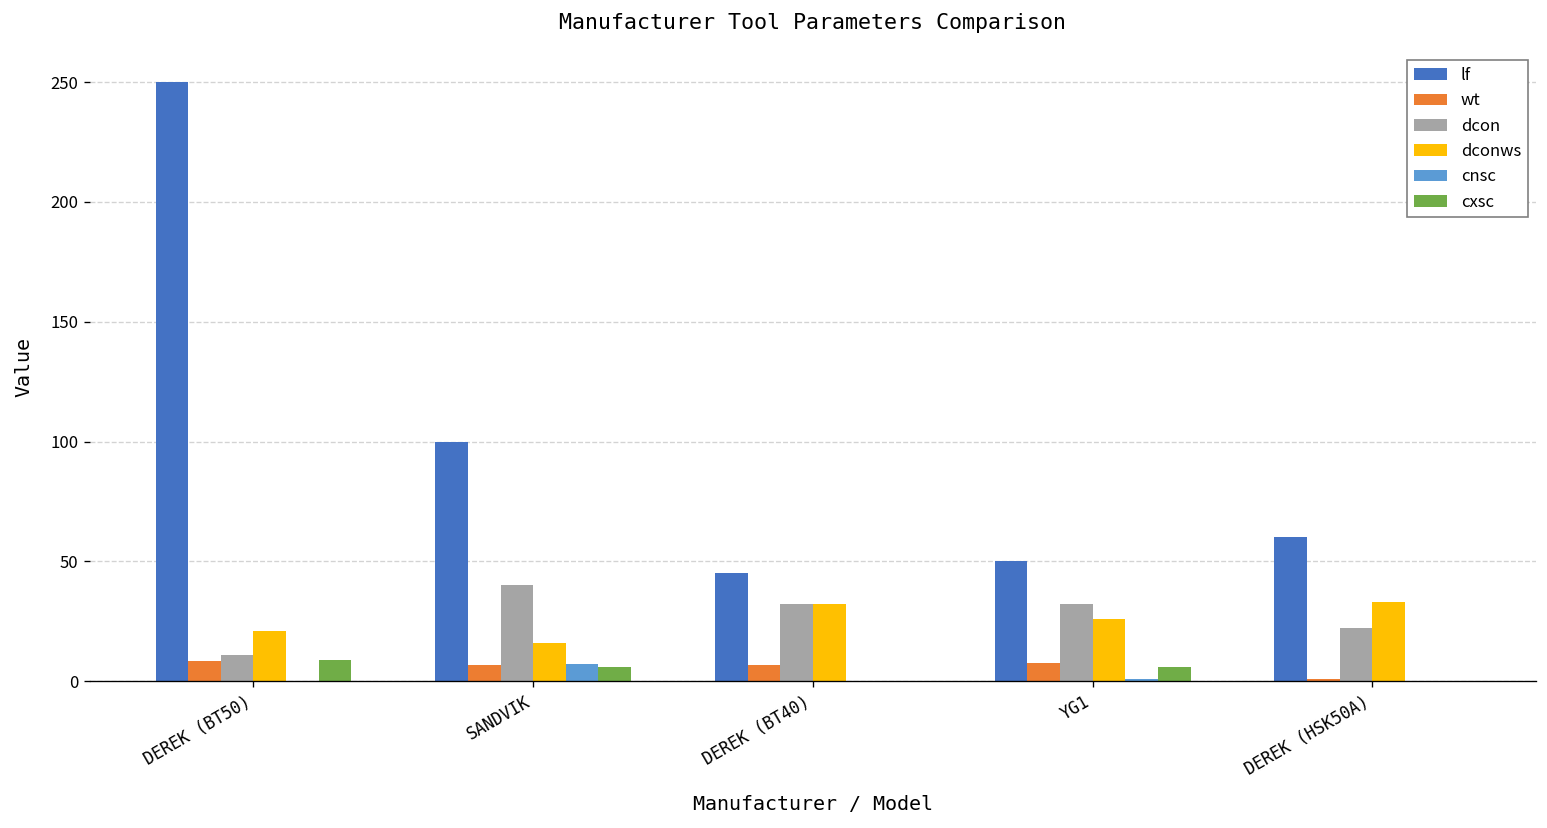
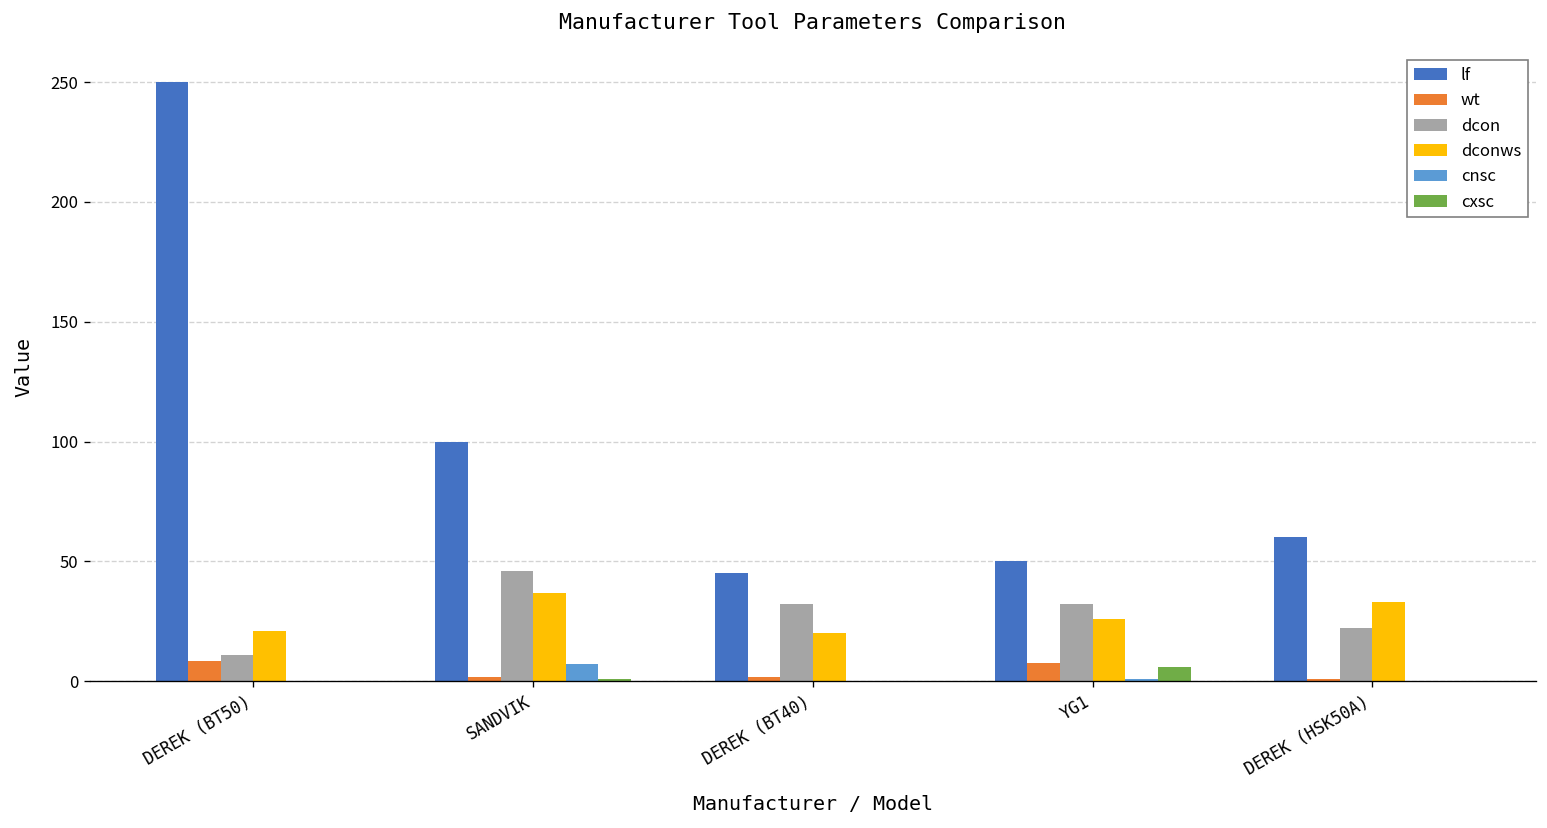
  {
    "wt": {
      "DEREK (BT50)": 9,
-     "SANDVIK": 7,
-     "DEREK (BT40)": 7,
+     "SANDVIK": 2,
+     "DEREK (BT40)": 2,
      "YG1": 8
    },
    "dcon": {
      "DEREK (BT50)": 11,
-     "SANDVIK": 40,
+     "SANDVIK": 46,
      "DEREK (BT40)": 32,
      "YG1": 32,
      "DEREK (HSK50A)": 22
    },
    "dconws": {
      "DEREK (BT50)": 21,
-     "SANDVIK": 16,
-     "DEREK (BT40)": 32,
+     "SANDVIK": 37,
+     "DEREK (BT40)": 20,
      "YG1": 26,
      "DEREK (HSK50A)": 33
    },
    "cxsc": {
-     "DEREK (BT50)": 9,
-     "SANDVIK": 6,
+     "DEREK (BT50)": 0,
+     "SANDVIK": 1,
      "DEREK (BT40)": 0,
      "YG1": 6,
      "DEREK (HSK50A)": 0
    }
  }
